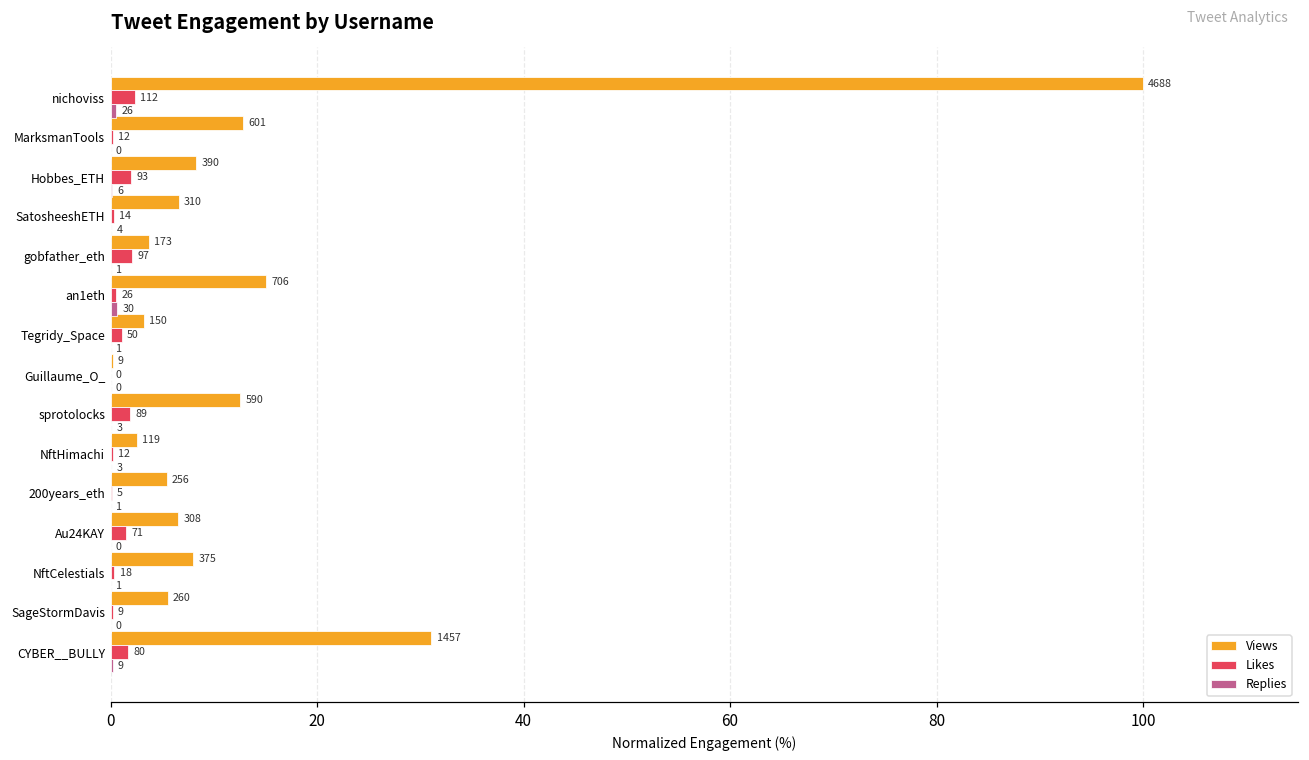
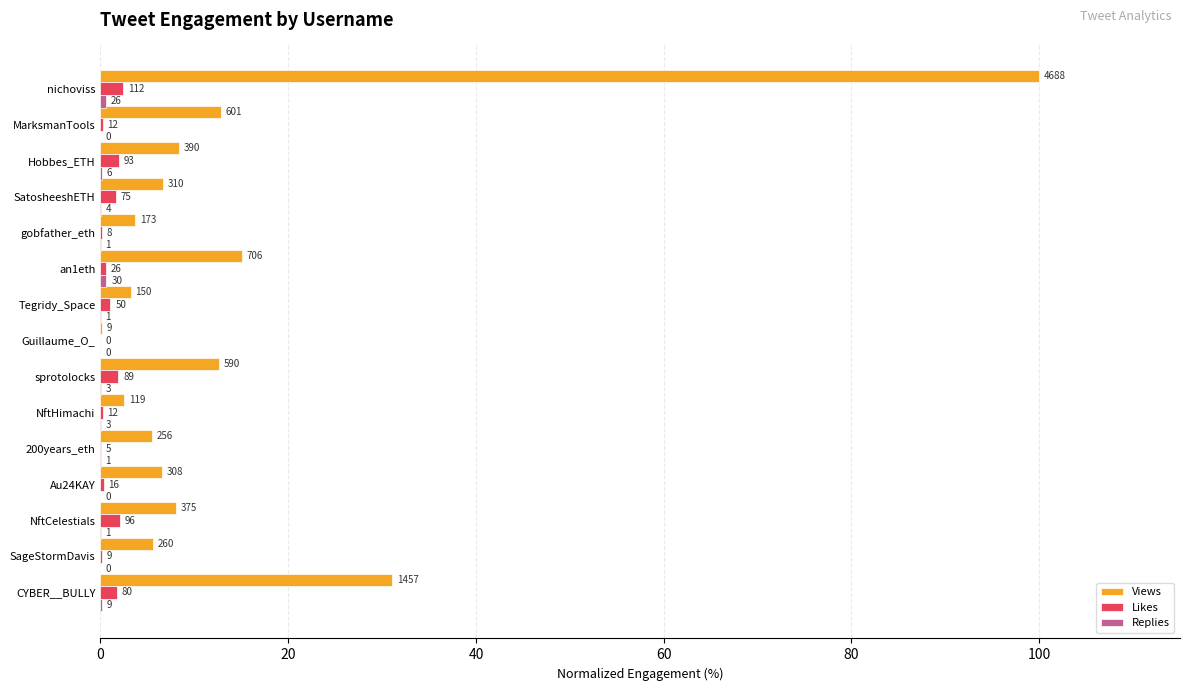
  {
    "Views": {
      "gobfather_eth": 4,
      "NftHimachi": 3
    },
    "Likes": {
-     "SatosheeshETH": 14,
-     "gobfather_eth": 97,
+     "SatosheeshETH": 75,
+     "gobfather_eth": 8,
      "an1eth": 1,
      "Tegridy_Space": 1,
      "Guillaume_O_": 0,
-     "Au24KAY": 71,
-     "NftCelestials": 18
+     "Au24KAY": 16,
+     "NftCelestials": 96
    },
    "Replies": {
      "MarksmanTools": 0,
      "Guillaume_O_": 0,
      "Au24KAY": 0,
      "SageStormDavis": 0
    }
  }
